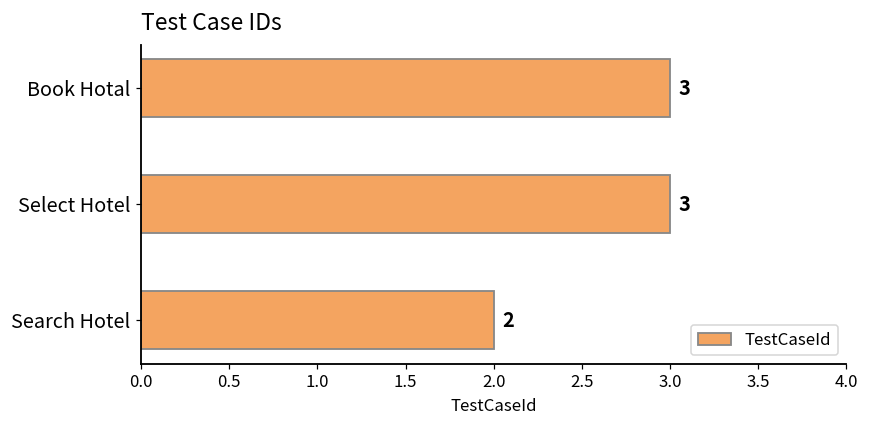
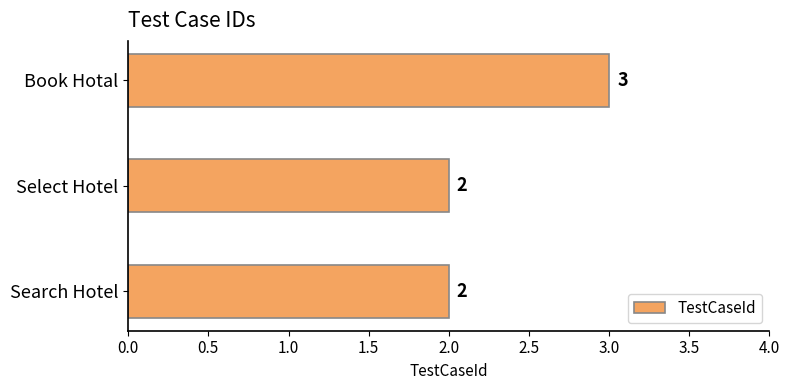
  {
    "Book Hotal": 3,
-   "Select Hotel": 3,
+   "Select Hotel": 2,
    "Search Hotel": 2
  }
